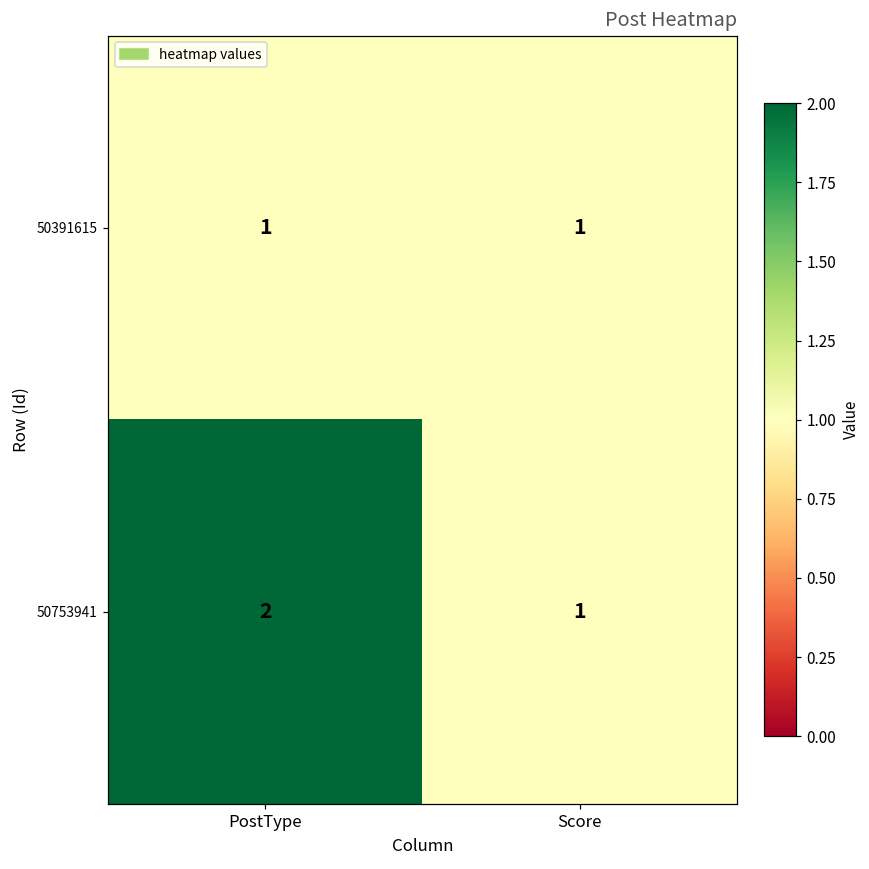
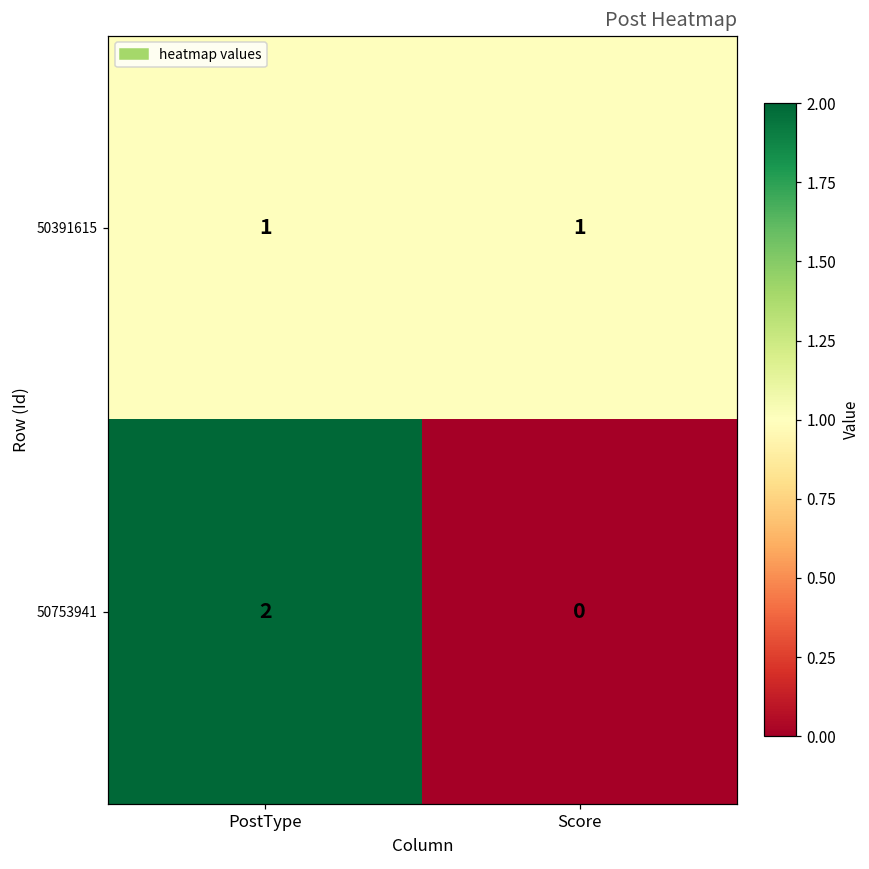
  {
    "50391615": {
      "PostType": 1,
      "Score": 1
    },
    "50753941": {
      "PostType": 2,
-     "Score": 1
+     "Score": 0
    }
  }
